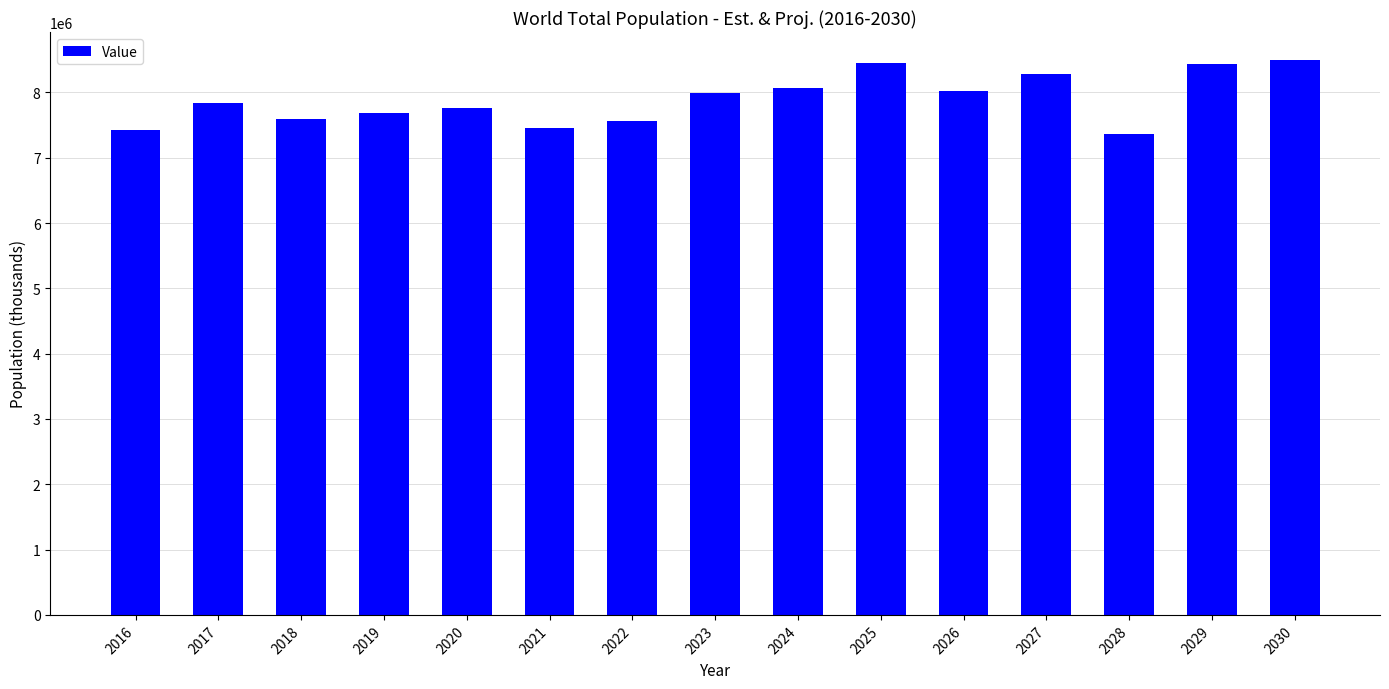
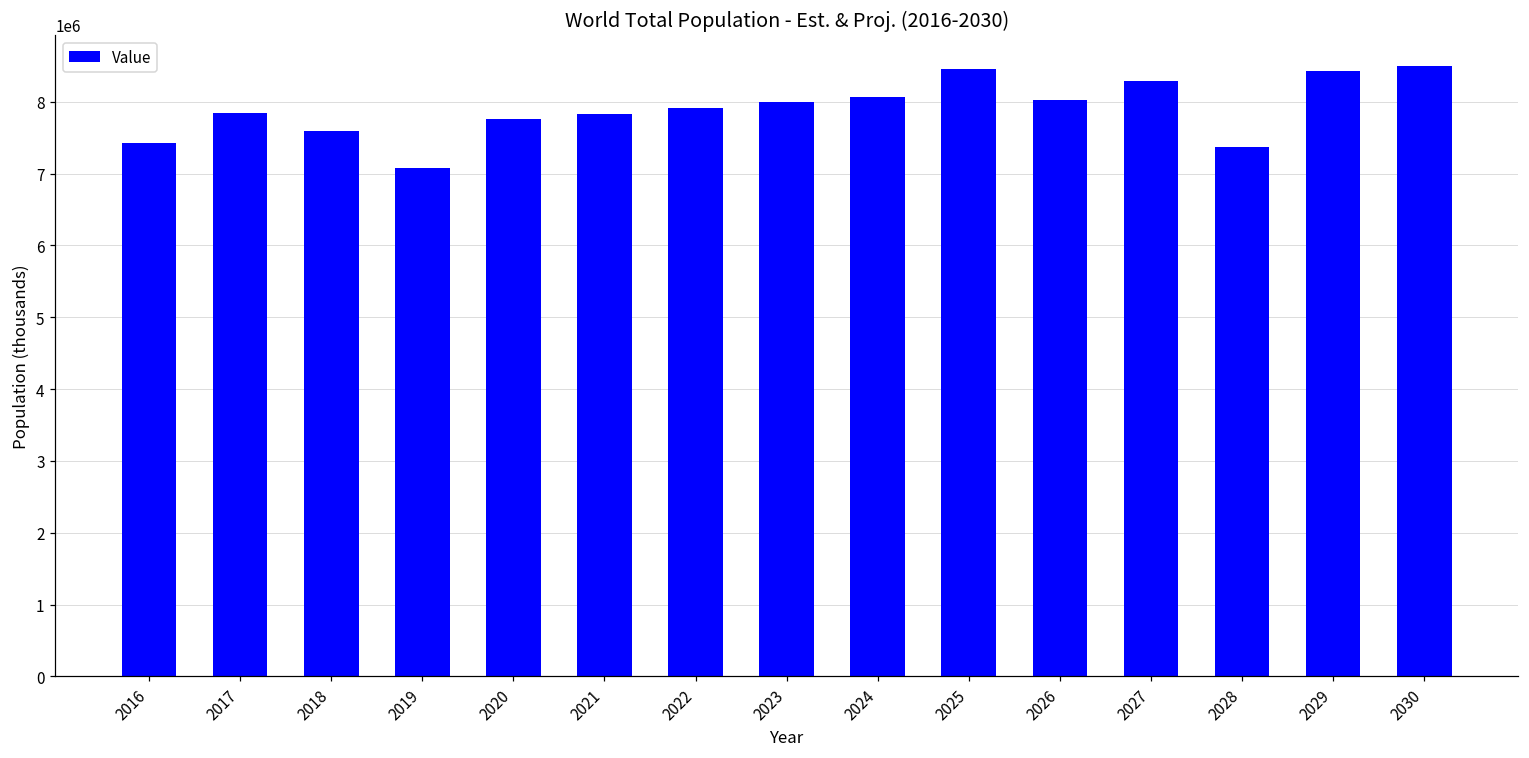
  {
    "2016": 7400000,
    "2017": 7800000,
    "2018": 7600000,
-   "2019": 7700000,
+   "2019": 7100000,
    "2020": 7800000,
-   "2021": 7500000,
-   "2022": 7600000,
+   "2021": 7800000,
+   "2022": 7900000,
    "2023": 8000000,
    "2024": 8100000,
    "2025": 8500000,
    "2026": 8000000,
    "2027": 8300000,
    "2028": 7400000,
    "2029": 8400000,
    "2030": 8500000
  }
